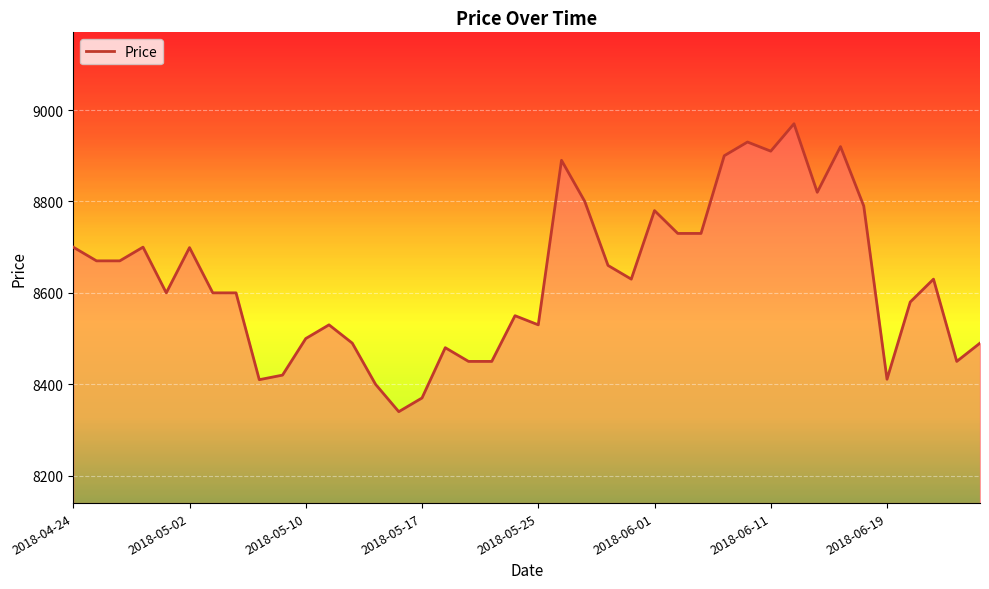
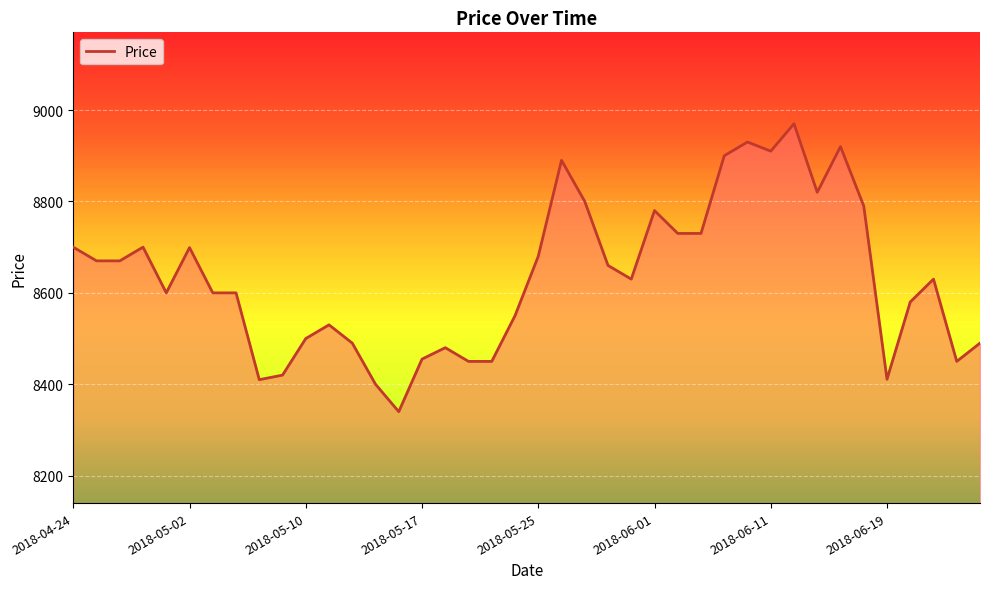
  {
    "2018-04-24": 8700,
    "2018-05-02": 8700,
    "2018-05-10": 8500,
-   "2018-05-17": 8370,
-   "2018-05-25": 8530,
+   "2018-05-17": 8460,
+   "2018-05-25": 8680,
    "2018-06-01": 8780,
    "2018-06-11": 8910,
    "2018-06-19": 8410
  }
